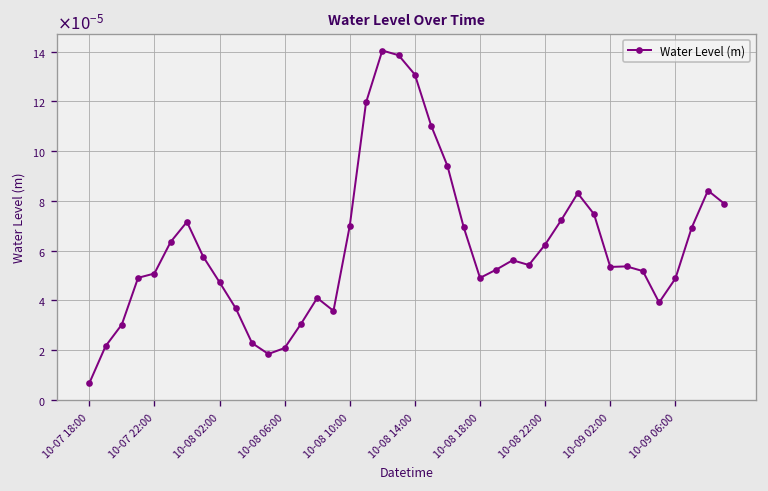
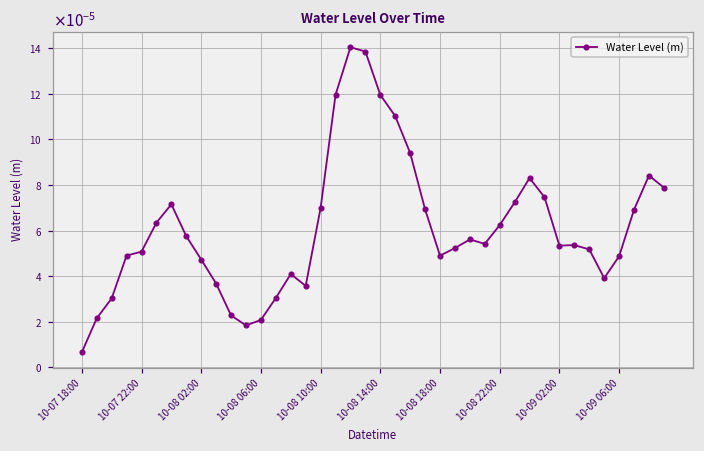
  {
    "10-07 18:00": 0.000007,
    "10-07 22:00": 0.000051,
    "10-08 02:00": 0.000047,
    "10-08 06:00": 0.000021,
    "10-08 10:00": 0.000070,
-   "10-08 14:00": 0.000131,
+   "10-08 14:00": 0.000120,
    "10-08 18:00": 0.000049,
    "10-08 22:00": 0.000062,
    "10-09 02:00": 0.000053,
    "10-09 06:00": 0.000049
  }
